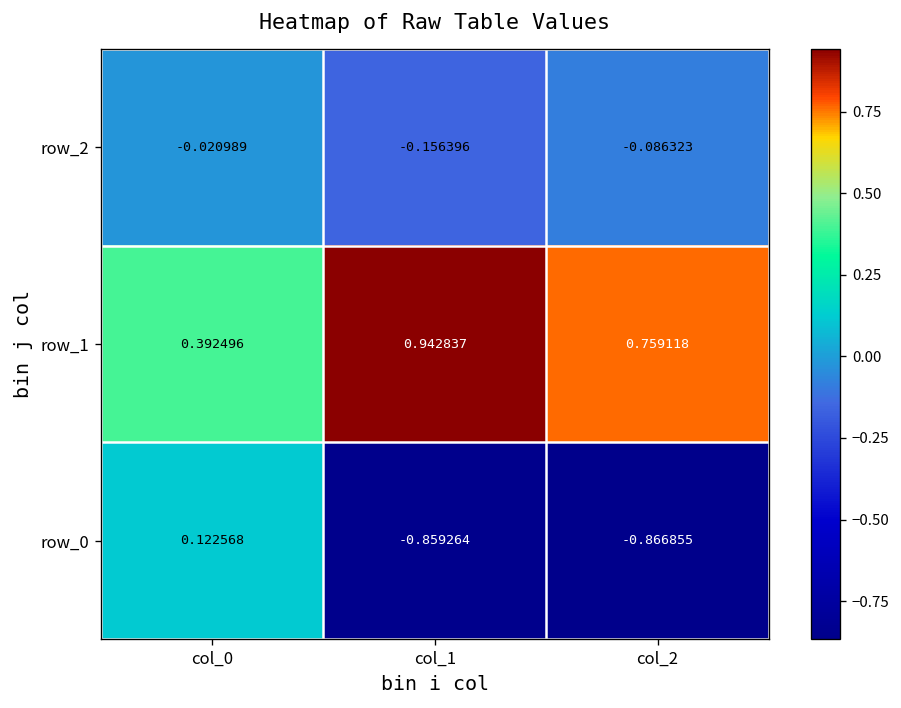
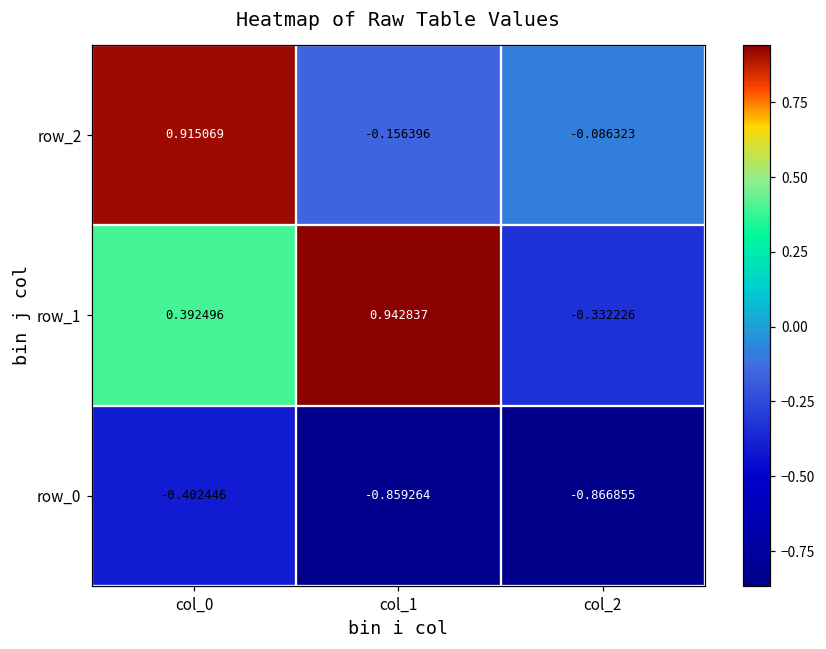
  {
    "row_2": {
-     "col_0": -0.020989,
+     "col_0": 0.915069,
      "col_1": -0.156396,
      "col_2": -0.086323
    },
    "row_1": {
      "col_0": 0.392496,
      "col_1": 0.942837,
-     "col_2": 0.759118
+     "col_2": -0.332226
    },
    "row_0": {
-     "col_0": 0.122568,
+     "col_0": -0.402446,
      "col_1": -0.859264,
      "col_2": -0.866855
    }
  }
